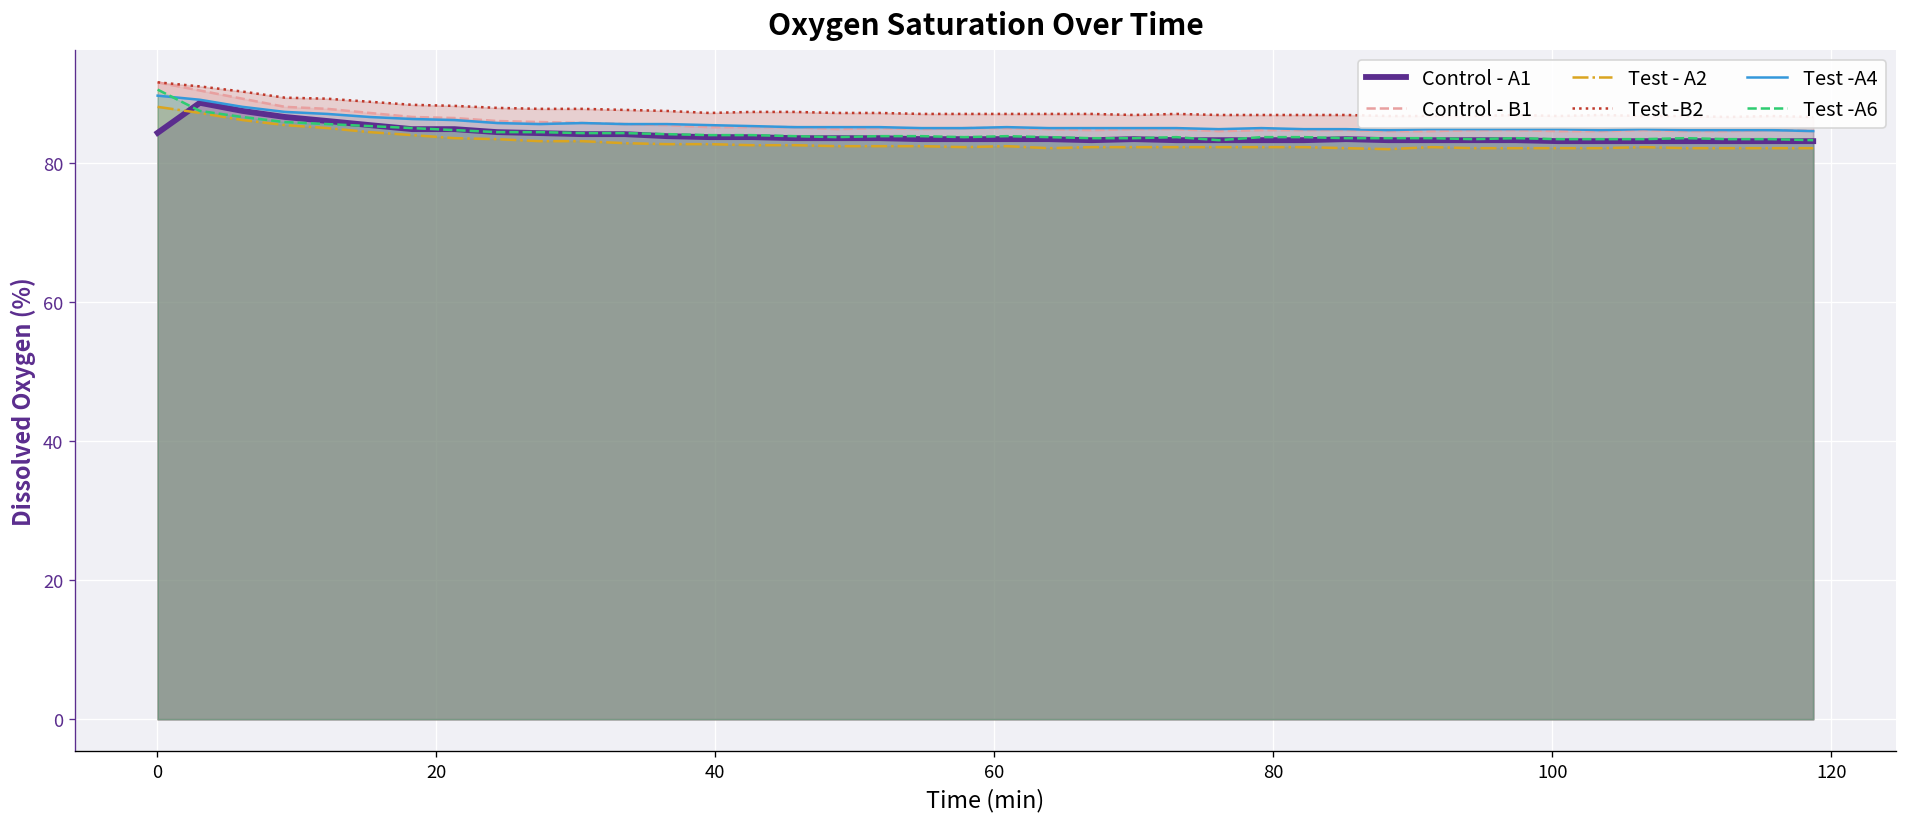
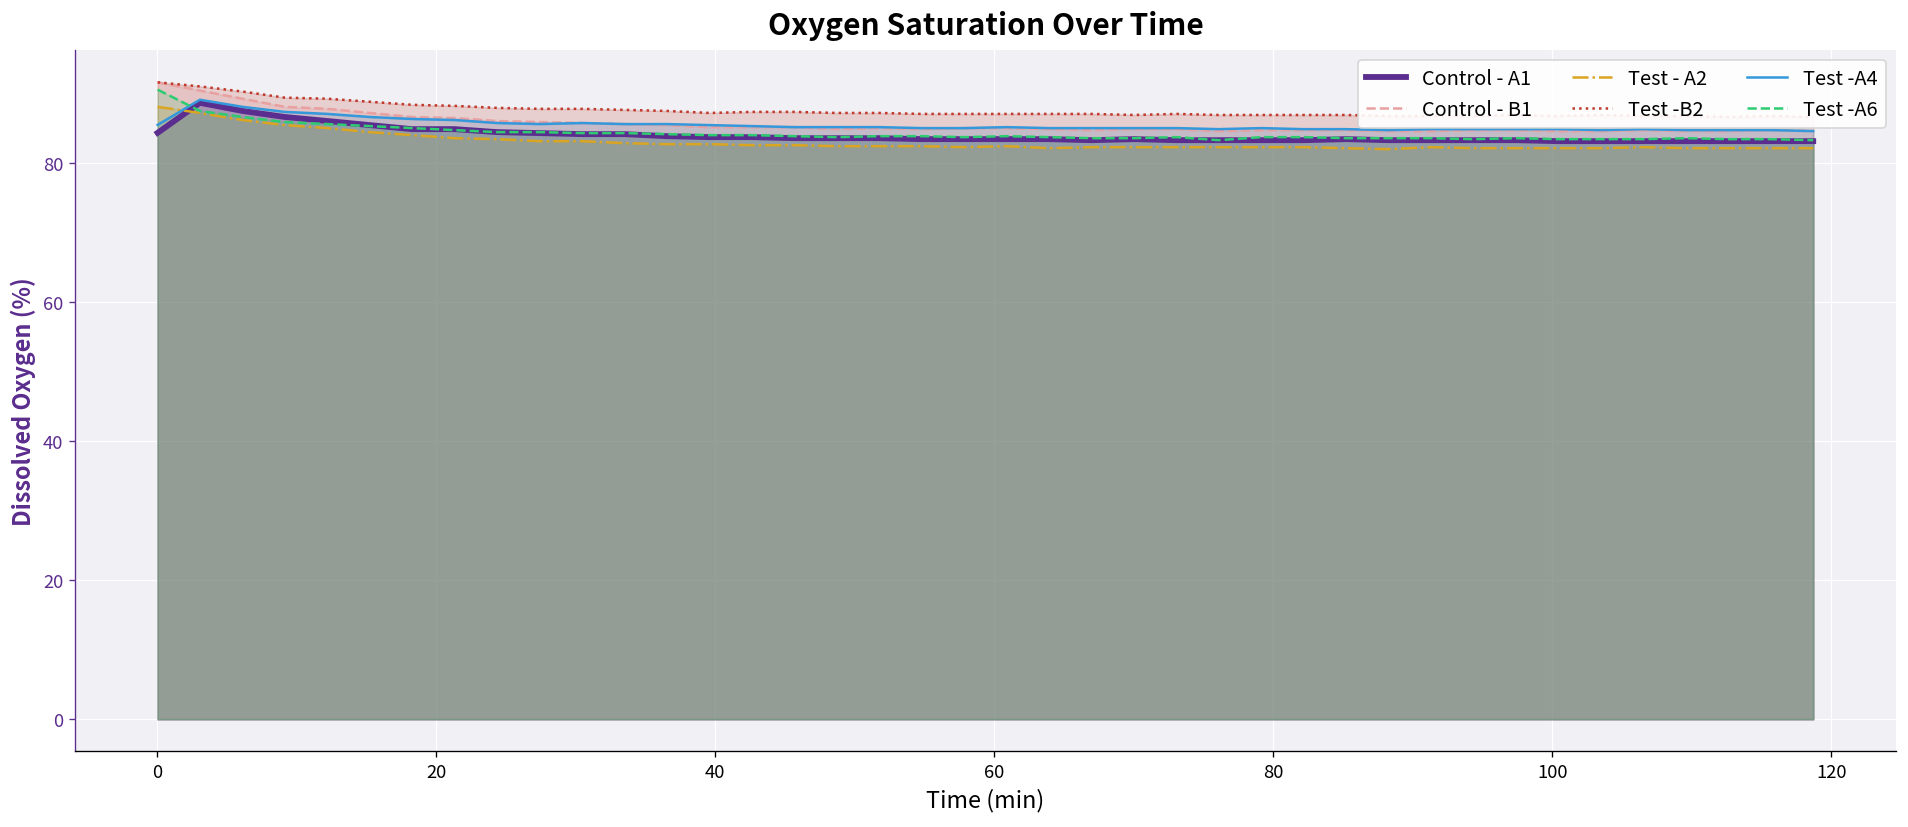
  {
    "Control - A1": {
      "0": 84
    },
    "Test - A2": {
      "0": 88
    },
    "Test -A4": {
-     "0": 90
+     "0": 86
    },
    "Test -A6": {
      "0": 91
    }
  }
